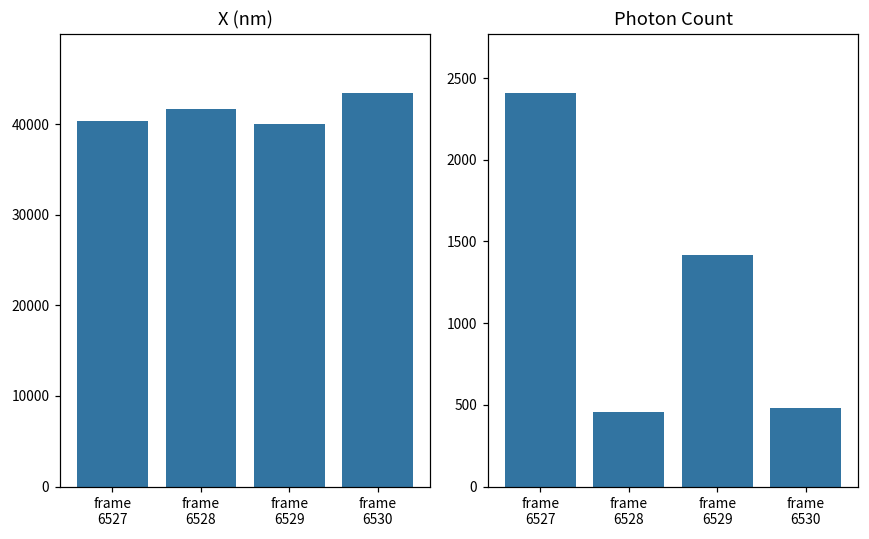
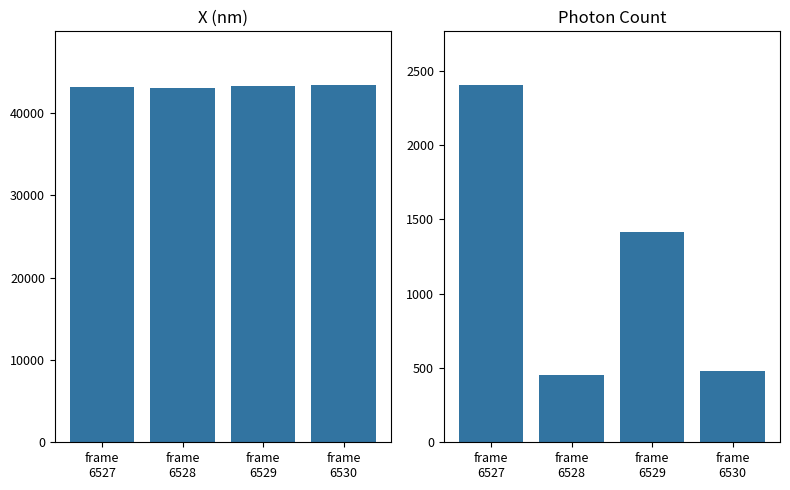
  {
    "X (nm)": {
-     "frame 6527": 40000,
-     "frame 6528": 42000,
-     "frame 6529": 40000,
+     "frame 6527": 43000,
+     "frame 6528": 43000,
+     "frame 6529": 43000,
      "frame 6530": 43000
    },
    "Photon Count": {
      "frame 6527": 2410,
      "frame 6528": 460,
      "frame 6529": 1420,
      "frame 6530": 480
    }
  }
